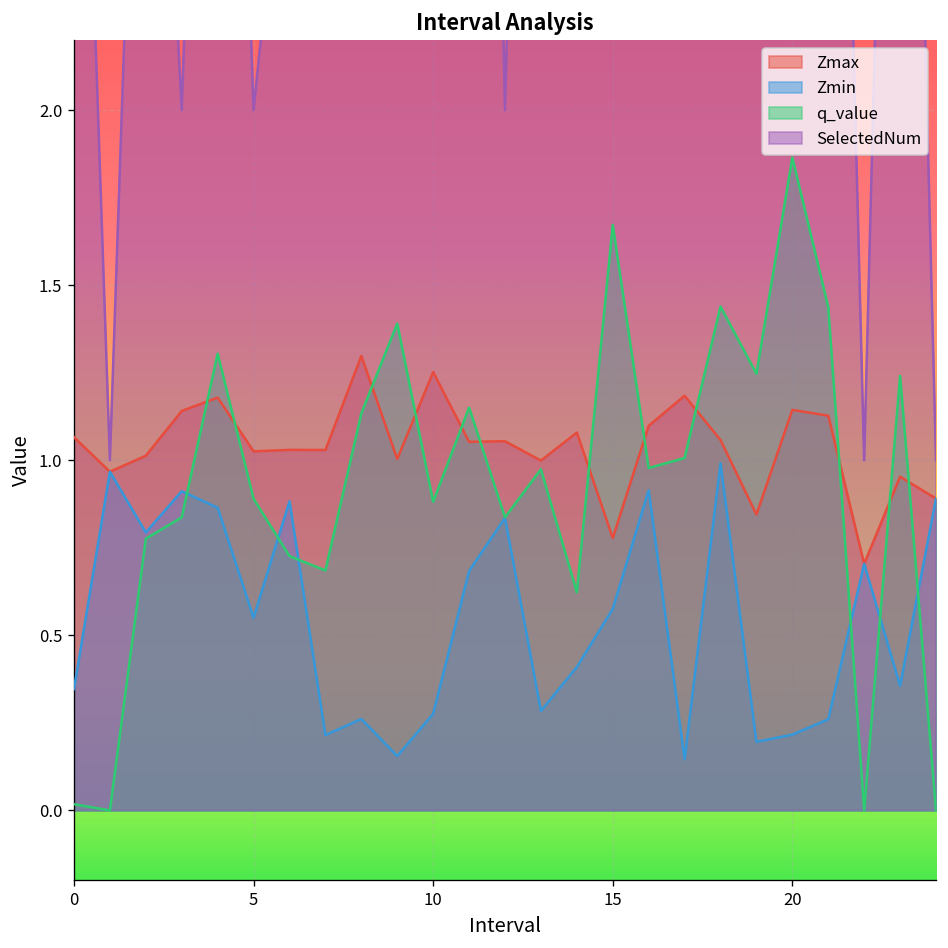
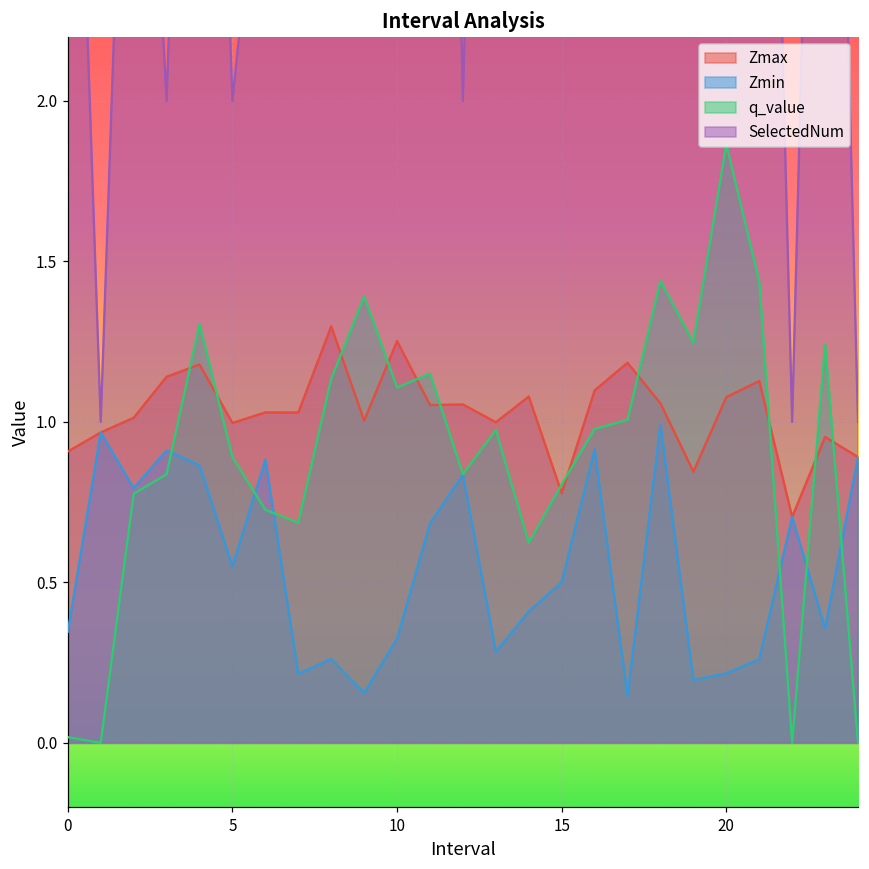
  {
    "Zmax": {
-     "0": 1.07,
-     "5": 1.03,
+     "0": 0.91,
+     "5": 1.00,
      "10": 1.25,
      "15": 0.78,
-     "20": 1.14
+     "20": 1.08
    },
    "Zmin": {
      "0": 0.35,
      "5": 0.55,
-     "10": 0.28,
-     "15": 0.58,
+     "10": 0.32,
+     "15": 0.50,
      "20": 0.22
    },
    "q_value": {
      "0": 0.02,
      "5": 0.89,
-     "10": 0.88,
-     "15": 1.67,
+     "10": 1.11,
+     "15": 0.81,
      "20": 1.86
    },
    "SelectedNum": {
      "5": 2.00
    }
  }
